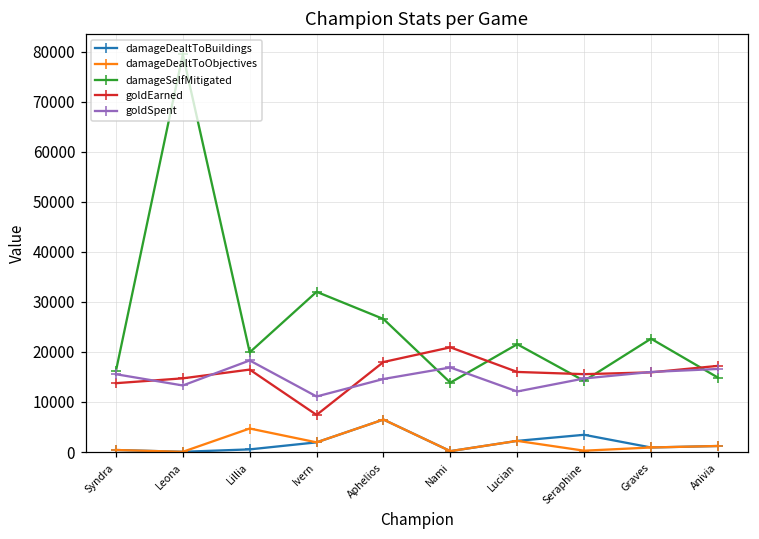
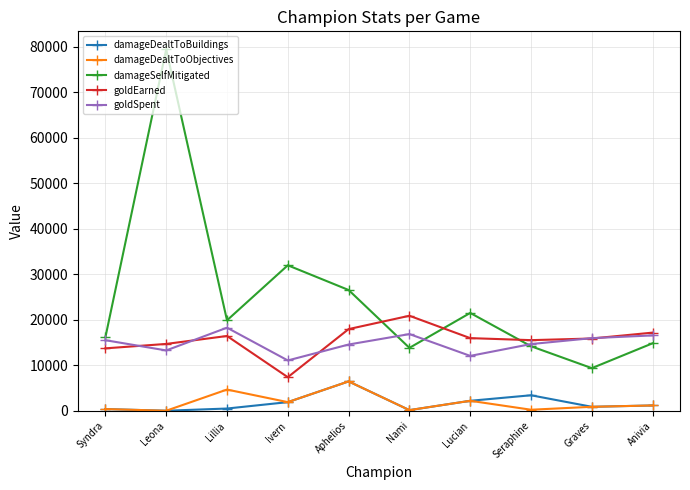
  {
    "damageDealtToBuildings": {
      "Lillia": 1000,
      "Seraphine": 3000
    },
    "damageDealtToObjectives": {
      "Lillia": 5000,
      "Seraphine": 0
    },
    "damageSelfMitigated": {
      "Syndra": 16000,
      "Lillia": 20000,
      "Ivern": 32000,
      "Aphelios": 27000,
      "Nami": 14000,
      "Lucian": 22000,
-     "Graves": 23000,
+     "Graves": 9000,
      "Anivia": 15000
    },
    "goldEarned": {
      "Syndra": 14000,
      "Leona": 15000,
      "Lillia": 16000,
      "Ivern": 7000,
      "Aphelios": 18000,
      "Nami": 21000,
      "Lucian": 16000,
      "Seraphine": 16000,
      "Anivia": 17000
    },
    "goldSpent": {
      "Syndra": 16000,
      "Leona": 13000,
      "Lillia": 18000,
      "Ivern": 11000,
      "Aphelios": 15000,
      "Nami": 17000,
      "Lucian": 12000,
      "Anivia": 17000
    }
  }
